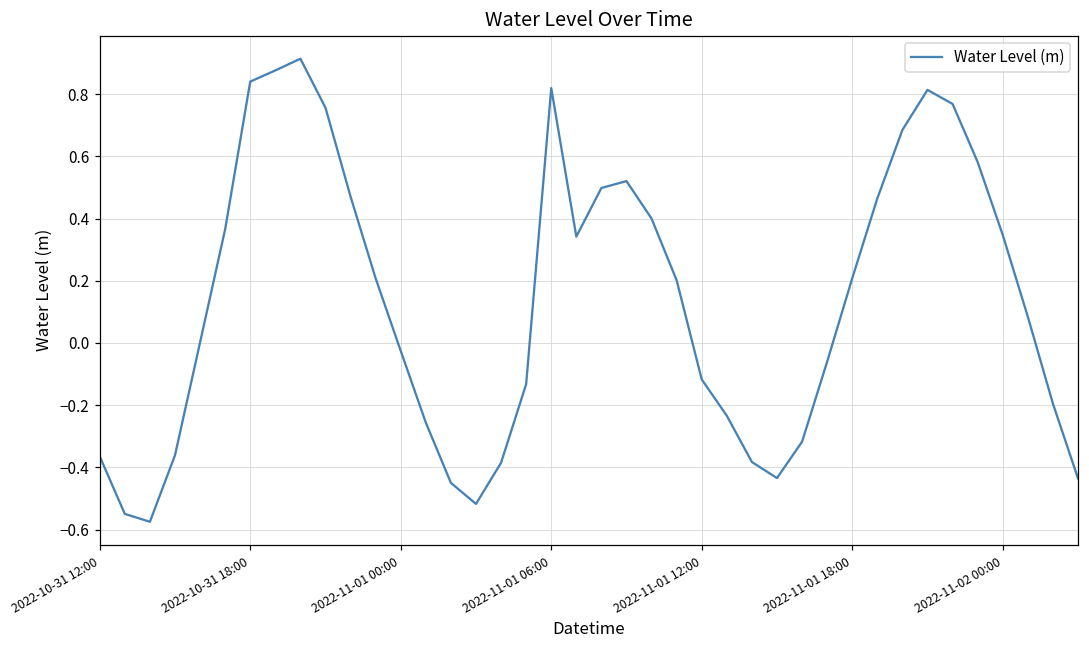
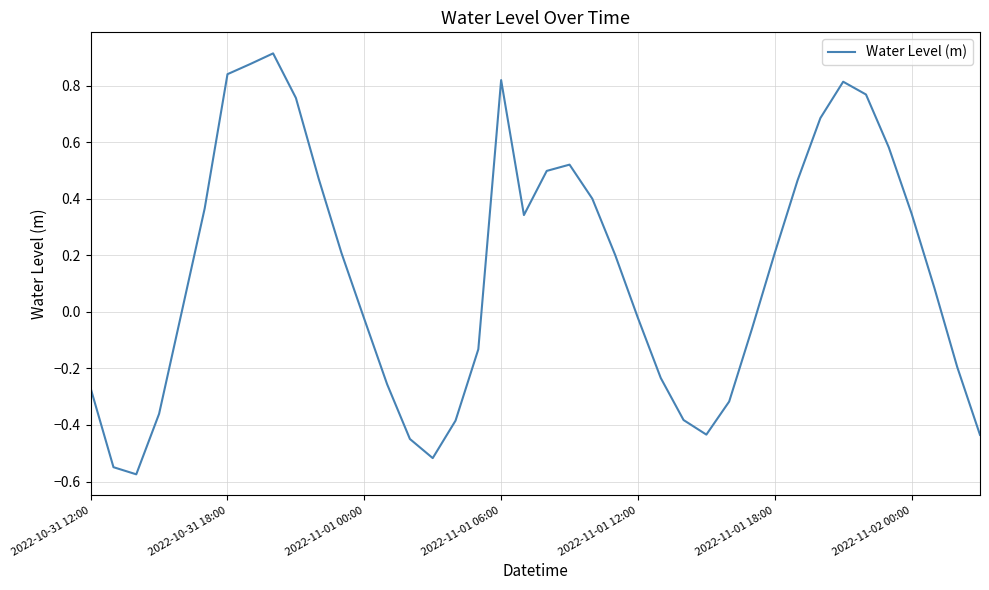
  {
-   "2022-10-31 12:00": -0.36,
+   "2022-10-31 12:00": -0.27,
    "2022-10-31 18:00": 0.84,
    "2022-11-01 00:00": -0.03,
    "2022-11-01 06:00": 0.82,
-   "2022-11-01 12:00": -0.12,
+   "2022-11-01 12:00": -0.02,
    "2022-11-01 18:00": 0.21,
    "2022-11-02 00:00": 0.35
  }
